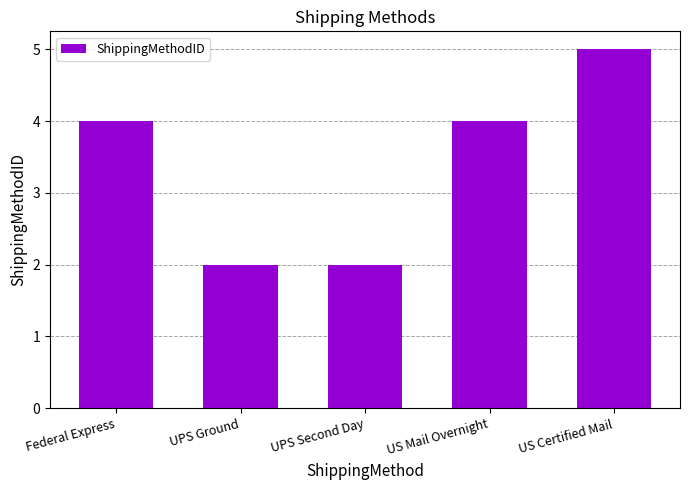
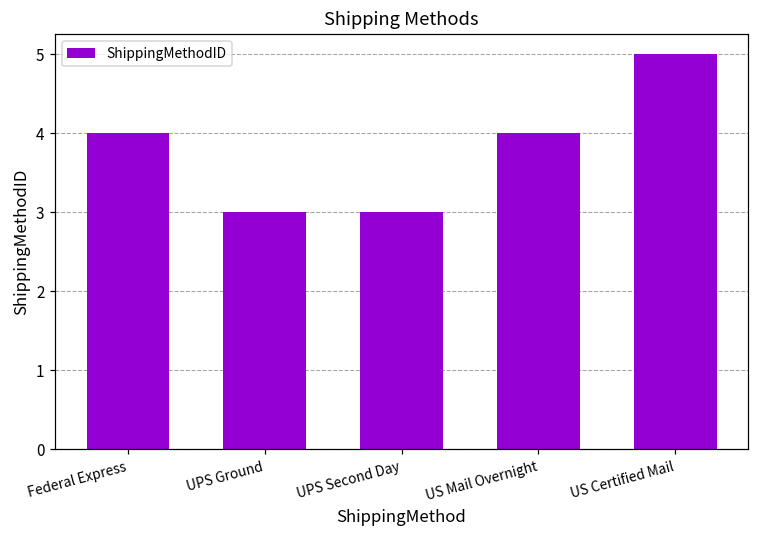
  {
    "Federal Express": 4,
-   "UPS Ground": 2,
-   "UPS Second Day": 2,
+   "UPS Ground": 3,
+   "UPS Second Day": 3,
    "US Mail Overnight": 4,
    "US Certified Mail": 5
  }
